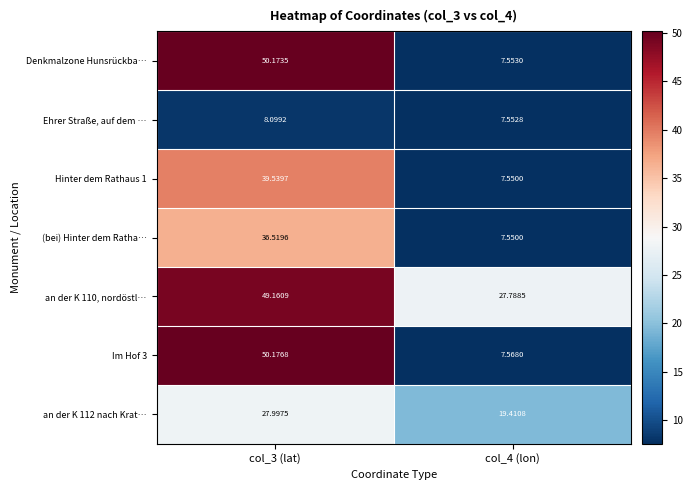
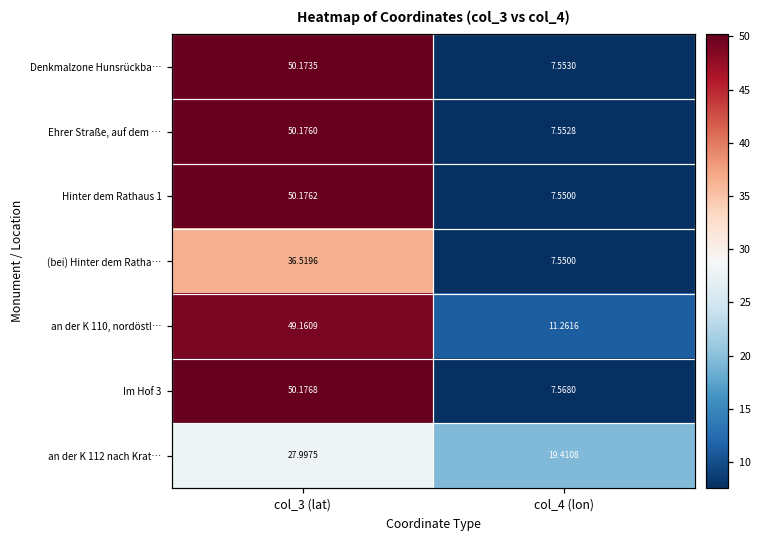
  {
    "Denkmalzone Hunsrückba…": {
      "col_3 (lat)": 50.1735,
      "col_4 (lon)": 7.5530
    },
    "Ehrer Straße, auf dem …": {
-     "col_3 (lat)": 8.0992,
+     "col_3 (lat)": 50.1760,
      "col_4 (lon)": 7.5528
    },
    "Hinter dem Rathaus 1": {
-     "col_3 (lat)": 39.5397,
+     "col_3 (lat)": 50.1762,
      "col_4 (lon)": 7.5500
    },
    "(bei) Hinter dem Ratha…": {
      "col_3 (lat)": 36.5196,
      "col_4 (lon)": 7.5500
    },
    "an der K 110, nordöstl…": {
      "col_3 (lat)": 49.1609,
-     "col_4 (lon)": 27.7885
+     "col_4 (lon)": 11.2616
    },
    "Im Hof 3": {
      "col_3 (lat)": 50.1768,
      "col_4 (lon)": 7.5680
    },
    "an der K 112 nach Krat…": {
      "col_3 (lat)": 27.9975,
      "col_4 (lon)": 19.4108
    }
  }
